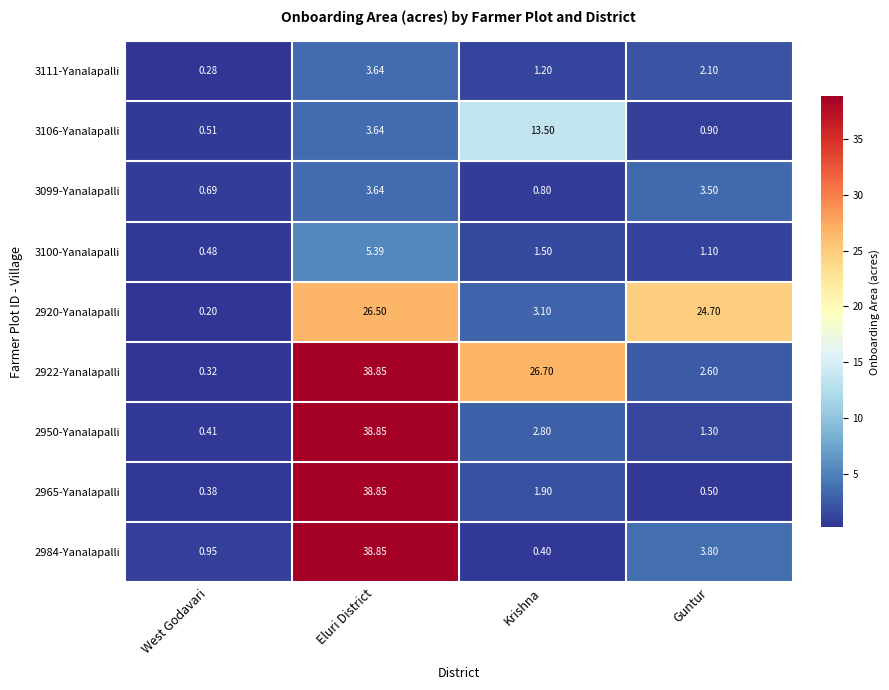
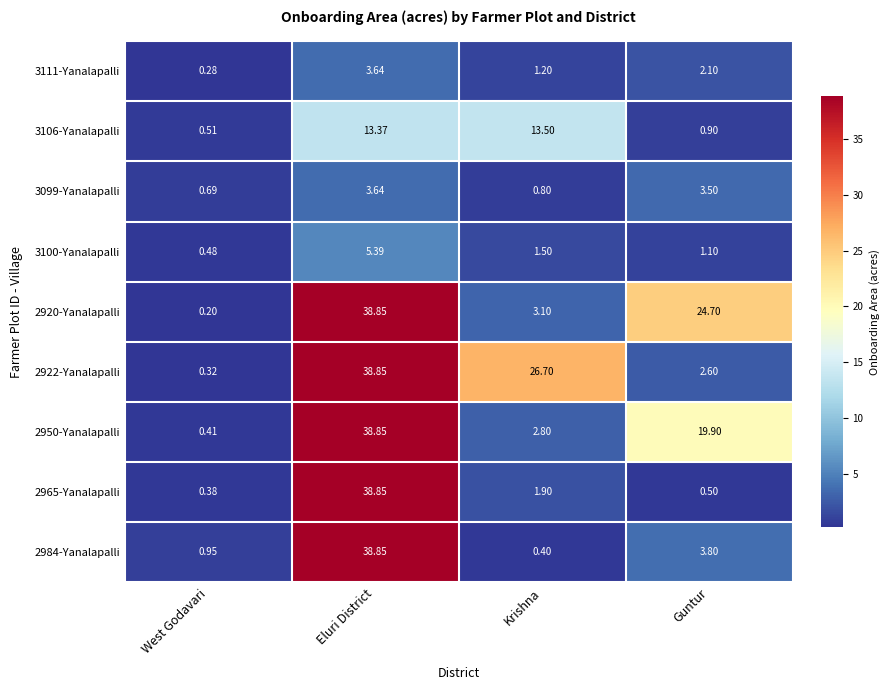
  {
    "3111-Yanalapalli": {
      "West Godavari": 0.28,
      "Eluri District": 3.64,
      "Krishna": 1.20,
      "Guntur": 2.10
    },
    "3106-Yanalapalli": {
      "West Godavari": 0.51,
-     "Eluri District": 3.64,
+     "Eluri District": 13.37,
      "Krishna": 13.50,
      "Guntur": 0.90
    },
    "3099-Yanalapalli": {
      "West Godavari": 0.69,
      "Eluri District": 3.64,
      "Krishna": 0.80,
      "Guntur": 3.50
    },
    "3100-Yanalapalli": {
      "West Godavari": 0.48,
      "Eluri District": 5.39,
      "Krishna": 1.50,
      "Guntur": 1.10
    },
    "2920-Yanalapalli": {
      "West Godavari": 0.20,
-     "Eluri District": 26.50,
+     "Eluri District": 38.85,
      "Krishna": 3.10,
      "Guntur": 24.70
    },
    "2922-Yanalapalli": {
      "West Godavari": 0.32,
      "Eluri District": 38.85,
      "Krishna": 26.70,
      "Guntur": 2.60
    },
    "2950-Yanalapalli": {
      "West Godavari": 0.41,
      "Eluri District": 38.85,
      "Krishna": 2.80,
-     "Guntur": 1.30
+     "Guntur": 19.90
    },
    "2965-Yanalapalli": {
      "West Godavari": 0.38,
      "Eluri District": 38.85,
      "Krishna": 1.90,
      "Guntur": 0.50
    },
    "2984-Yanalapalli": {
      "West Godavari": 0.95,
      "Eluri District": 38.85,
      "Krishna": 0.40,
      "Guntur": 3.80
    }
  }
